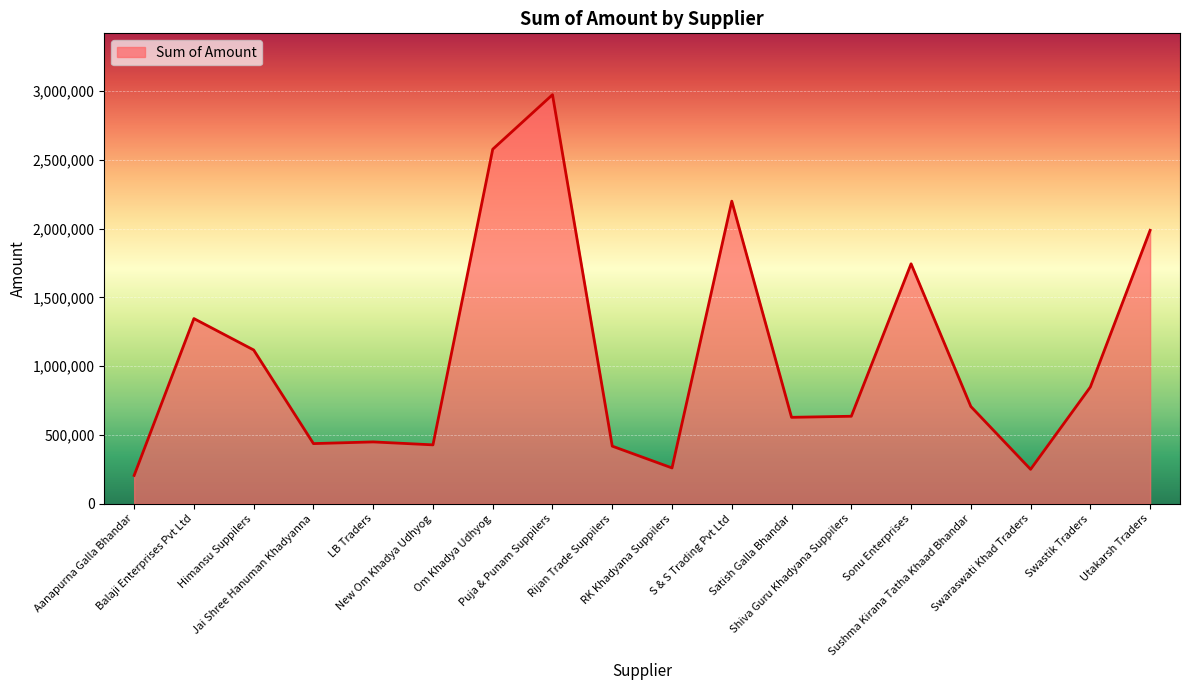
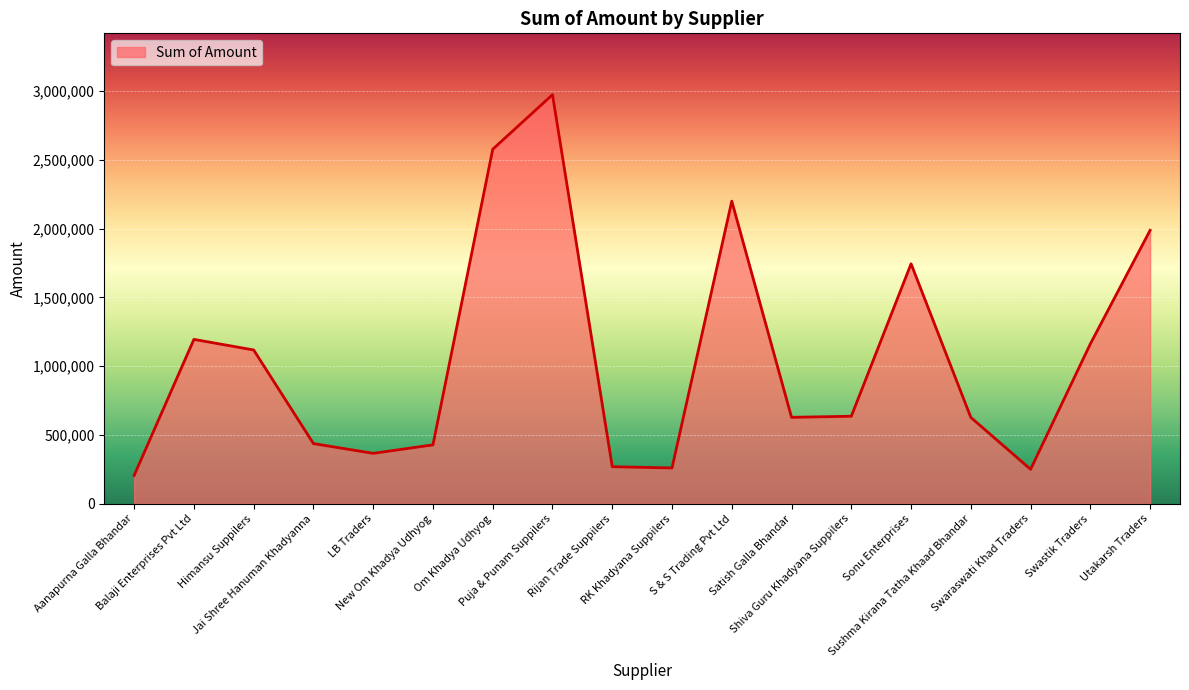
  {
    "Aanapurna Galla Bhandar": "210,000",
-   "Balaji Enterprises Pvt Ltd": "1,350,000",
+   "Balaji Enterprises Pvt Ltd": "1,200,000",
    "Himansu Suppilers": "1,120,000",
    "Jai Shree Hanuman Khadyanna": "440,000",
-   "LB Traders": "450,000",
+   "LB Traders": "370,000",
    "New Om Khadya Udhyog": "430,000",
    "Om Khadya Udhyog": "2,580,000",
    "Puja & Punam Suppilers": "2,970,000",
-   "Rijan Trade Suppilers": "420,000",
+   "Rijan Trade Suppilers": "270,000",
    "RK Khadyana Suppilers": "260,000",
    "S & S Trading Pvt Ltd": "2,200,000",
    "Satish Galla Bhandar": "630,000",
    "Shiva Guru Khadyana Suppilers": "640,000",
    "Sonu Enterprises": "1,740,000",
-   "Sushma Kirana Tatha Khaad Bhandar": "710,000",
+   "Sushma Kirana Tatha Khaad Bhandar": "630,000",
    "Swaraswati Khad Traders": "250,000",
-   "Swastik Traders": "850,000",
+   "Swastik Traders": "1,160,000",
    "Utakarsh Traders": "1,990,000"
  }
